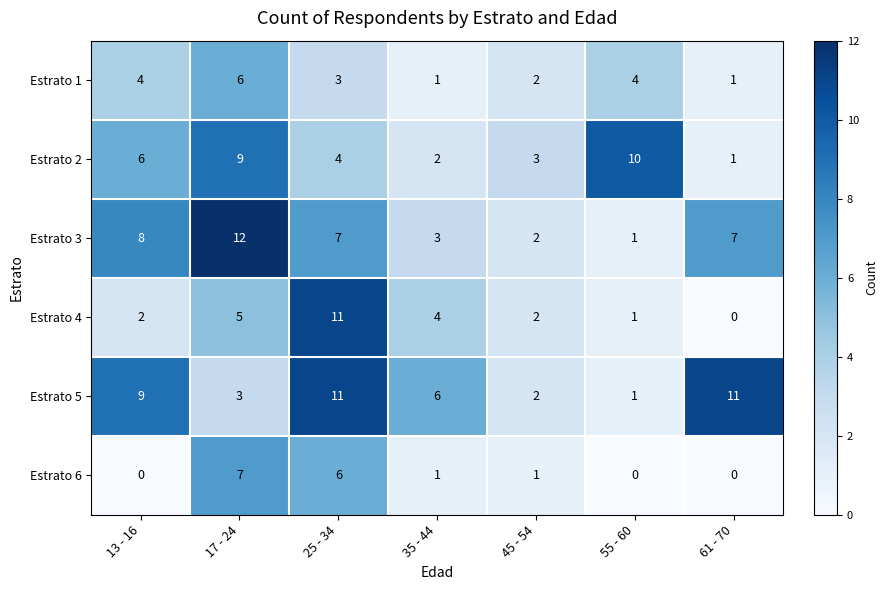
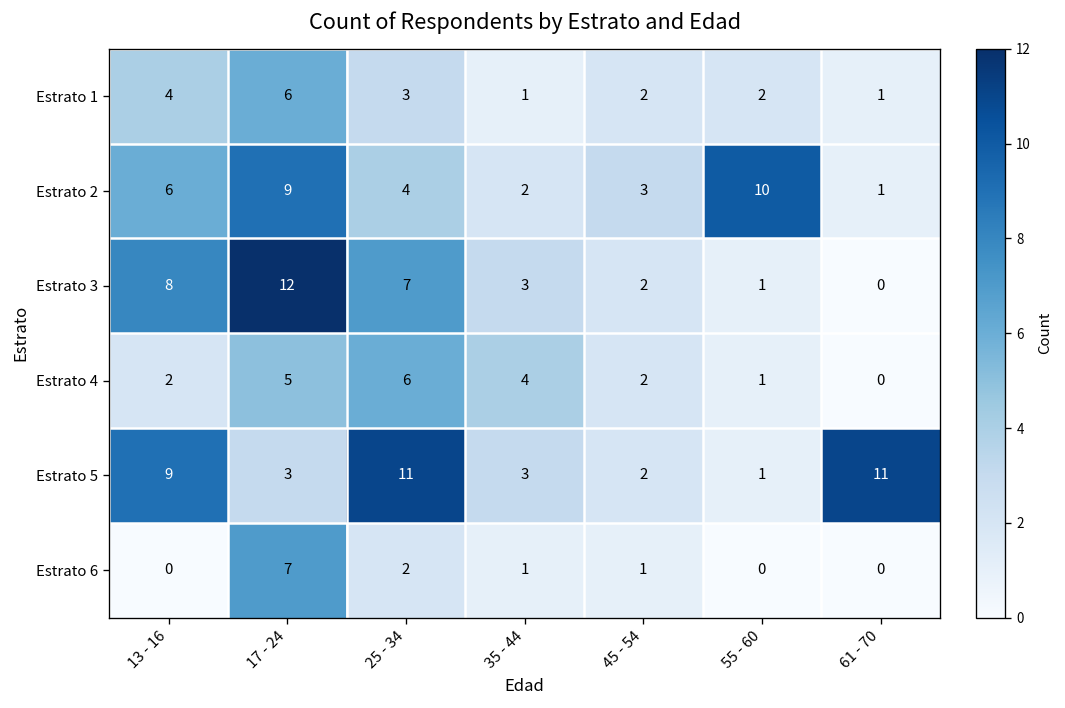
  {
    "Estrato 1": {
      "13 - 16": 4,
      "17 - 24": 6,
      "25 - 34": 3,
      "35 - 44": 1,
      "45 - 54": 2,
-     "55 - 60": 4,
+     "55 - 60": 2,
      "61 - 70": 1
    },
    "Estrato 2": {
      "13 - 16": 6,
      "17 - 24": 9,
      "25 - 34": 4,
      "35 - 44": 2,
      "45 - 54": 3,
      "55 - 60": 10,
      "61 - 70": 1
    },
    "Estrato 3": {
      "13 - 16": 8,
      "17 - 24": 12,
      "25 - 34": 7,
      "35 - 44": 3,
      "45 - 54": 2,
      "55 - 60": 1,
-     "61 - 70": 7
+     "61 - 70": 0
    },
    "Estrato 4": {
      "13 - 16": 2,
      "17 - 24": 5,
-     "25 - 34": 11,
+     "25 - 34": 6,
      "35 - 44": 4,
      "45 - 54": 2,
      "55 - 60": 1,
      "61 - 70": 0
    },
    "Estrato 5": {
      "13 - 16": 9,
      "17 - 24": 3,
      "25 - 34": 11,
-     "35 - 44": 6,
+     "35 - 44": 3,
      "45 - 54": 2,
      "55 - 60": 1,
      "61 - 70": 11
    },
    "Estrato 6": {
      "13 - 16": 0,
      "17 - 24": 7,
-     "25 - 34": 6,
+     "25 - 34": 2,
      "35 - 44": 1,
      "45 - 54": 1,
      "55 - 60": 0,
      "61 - 70": 0
    }
  }
